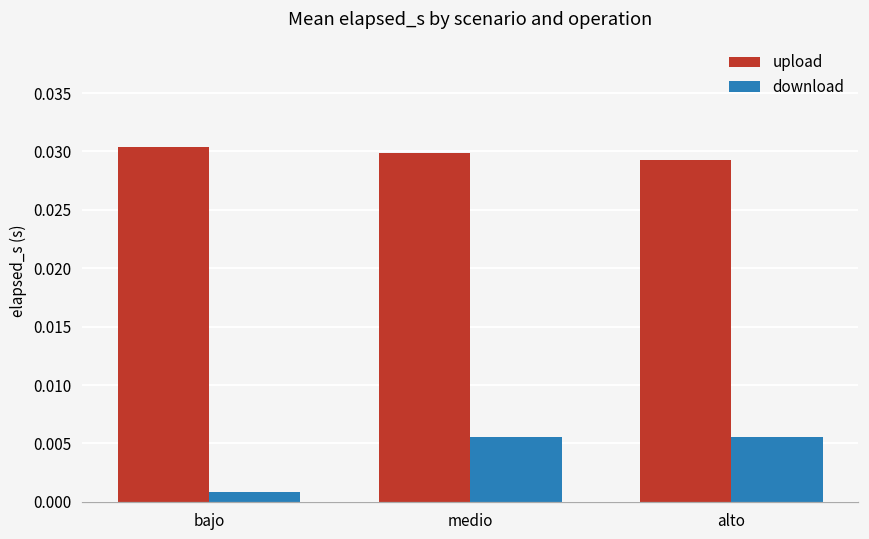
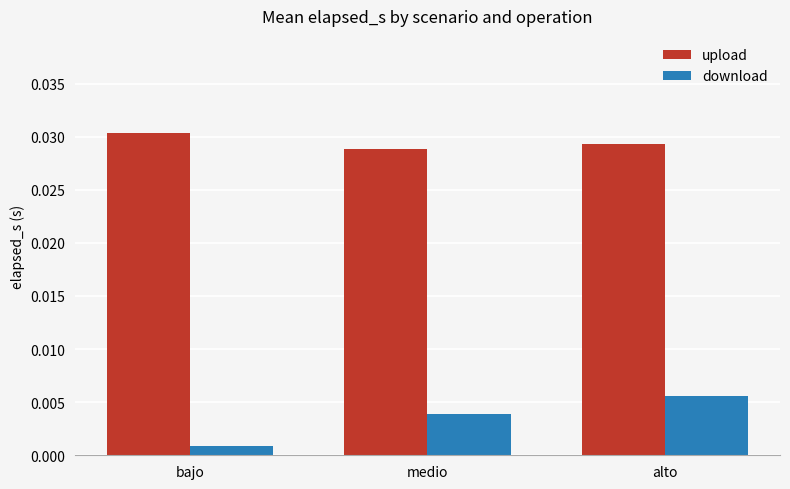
  {
    "upload": {
      "bajo": 0.0304,
-     "medio": 0.0299,
+     "medio": 0.0289,
      "alto": 0.0293
    },
    "download": {
      "bajo": 0.0009,
-     "medio": 0.0055,
+     "medio": 0.0039,
      "alto": 0.0056
    }
  }
